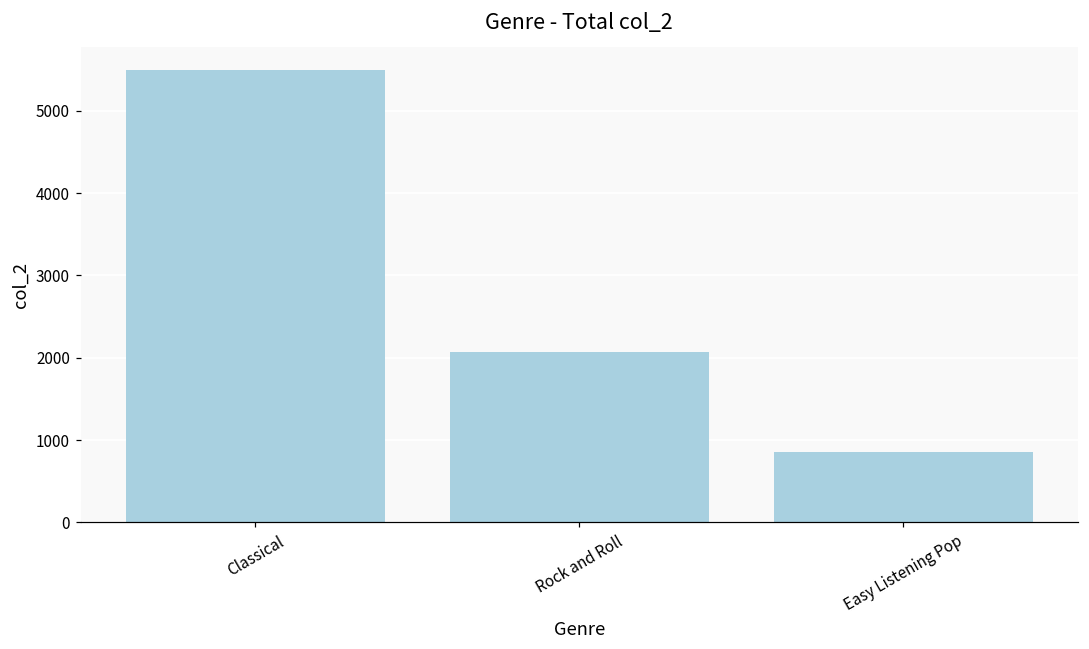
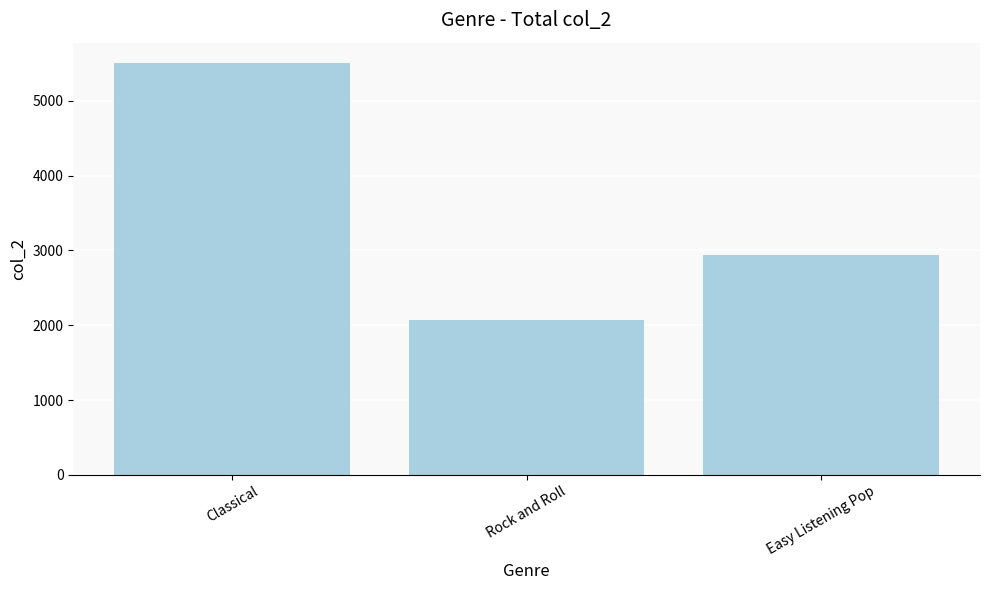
  {
    "Classical": 5500,
    "Rock and Roll": 2100,
-   "Easy Listening Pop": 900
+   "Easy Listening Pop": 2900
  }
